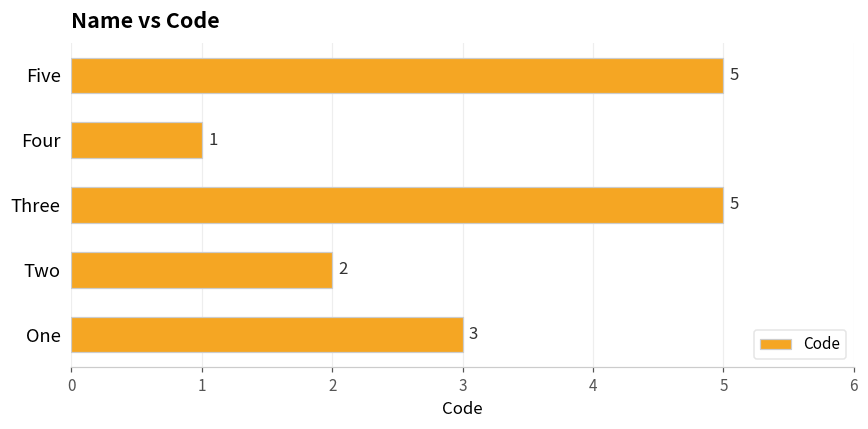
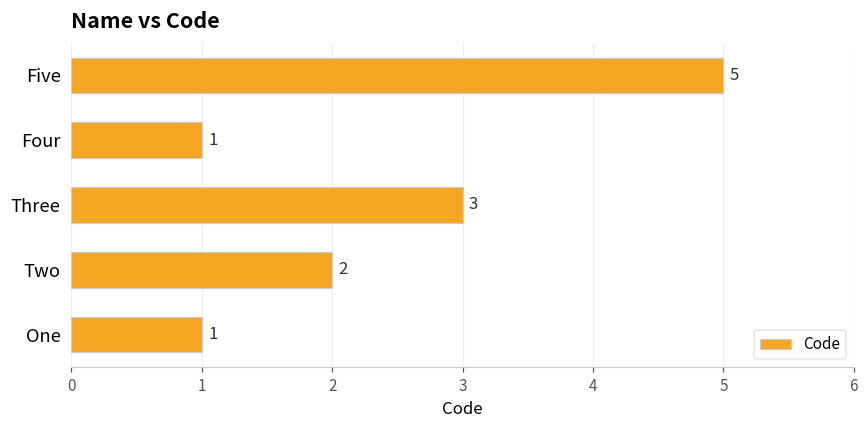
  {
    "Five": 5,
    "Four": 1,
-   "Three": 5,
+   "Three": 3,
    "Two": 2,
-   "One": 3
+   "One": 1
  }
